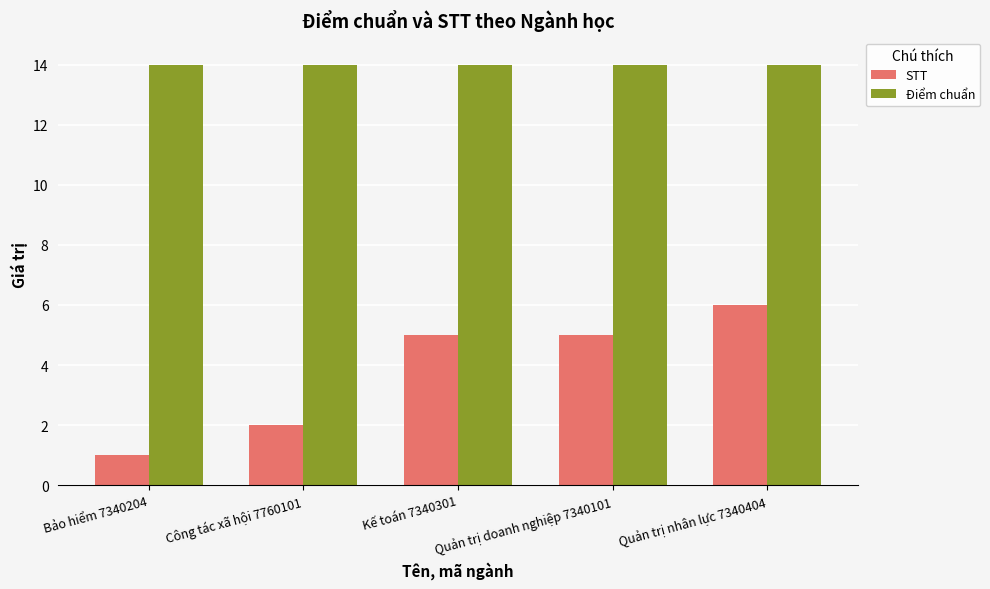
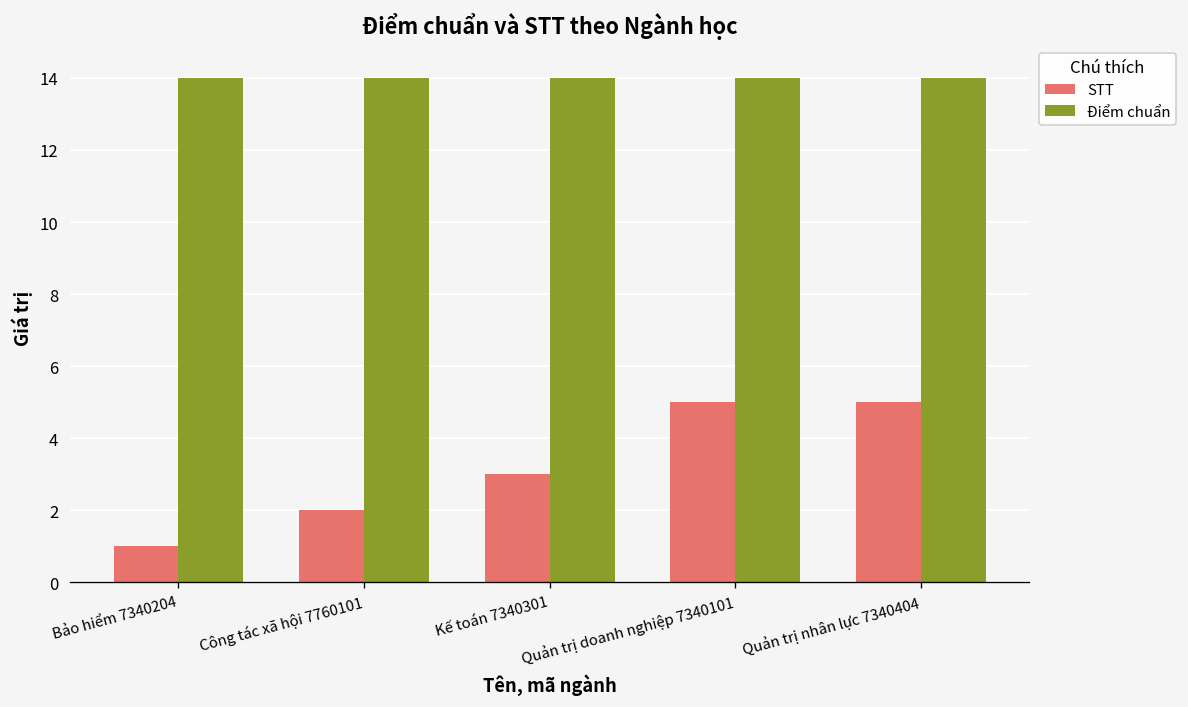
  {
    "STT": {
      "Bảo hiểm 7340204": 1,
      "Công tác xã hội 7760101": 2,
-     "Kế toán 7340301": 5,
+     "Kế toán 7340301": 3,
      "Quản trị doanh nghiệp 7340101": 5,
-     "Quản trị nhân lực 7340404": 6
+     "Quản trị nhân lực 7340404": 5
    },
    "Điểm chuẩn": {
      "Bảo hiểm 7340204": 14,
      "Công tác xã hội 7760101": 14,
      "Kế toán 7340301": 14,
      "Quản trị doanh nghiệp 7340101": 14,
      "Quản trị nhân lực 7340404": 14
    }
  }
